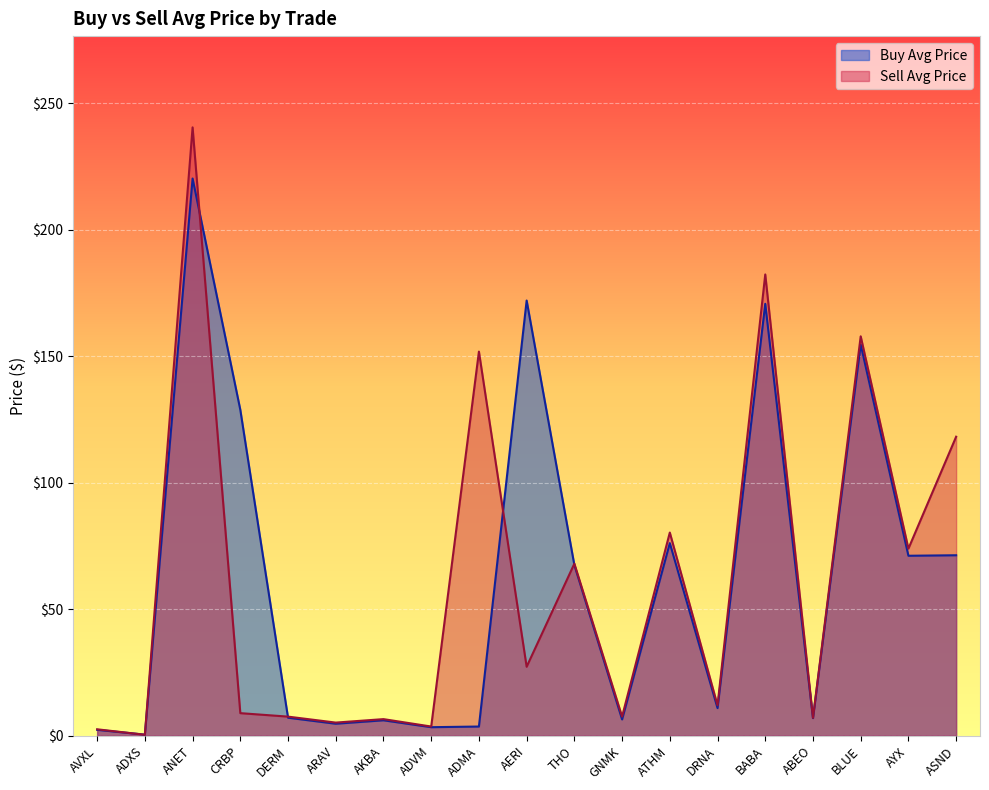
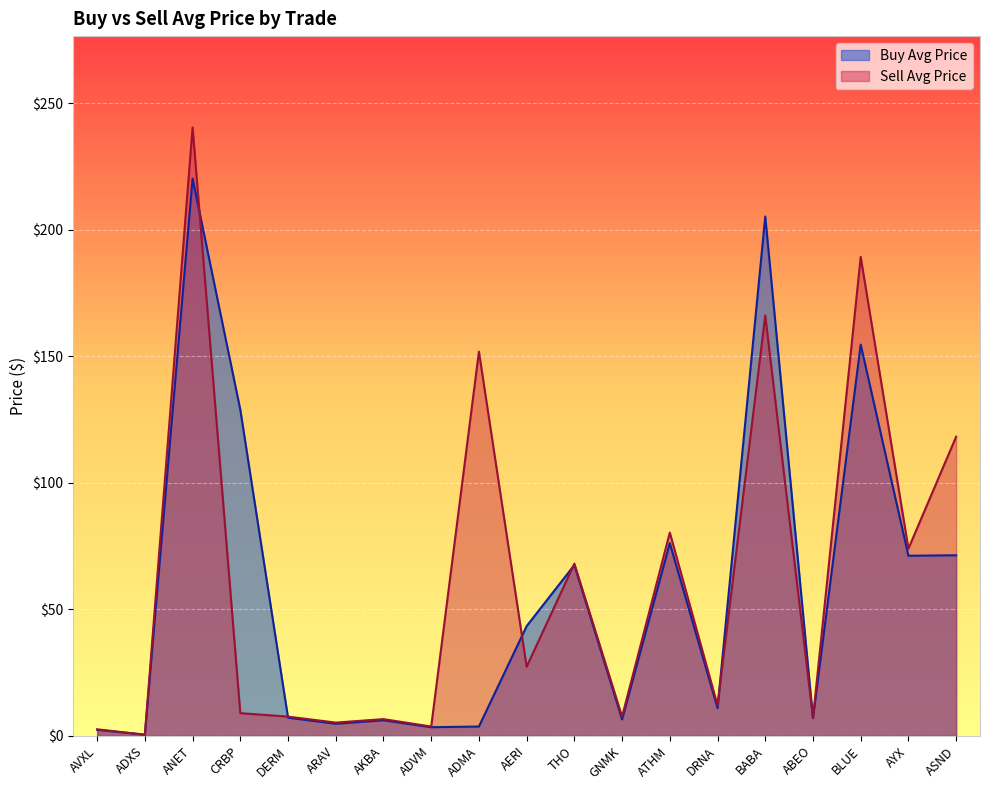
  {
    "Buy Avg Price": {
      "ANET": "$220",
      "CRBP": "$129",
      "ADMA": "$4",
-     "AERI": "$172",
+     "AERI": "$43",
      "GNMK": "$6",
      "ATHM": "$76",
      "DRNA": "$11",
-     "BABA": "$171",
+     "BABA": "$205",
      "BLUE": "$155",
      "AYX": "$71",
      "ASND": "$71"
    },
    "Sell Avg Price": {
      "ANET": "$240",
      "CRBP": "$9",
      "ADMA": "$152",
      "AERI": "$27",
      "GNMK": "$8",
      "ATHM": "$80",
      "DRNA": "$12",
-     "BABA": "$182",
-     "BLUE": "$158",
+     "BABA": "$166",
+     "BLUE": "$189",
      "AYX": "$74",
      "ASND": "$118"
    }
  }
